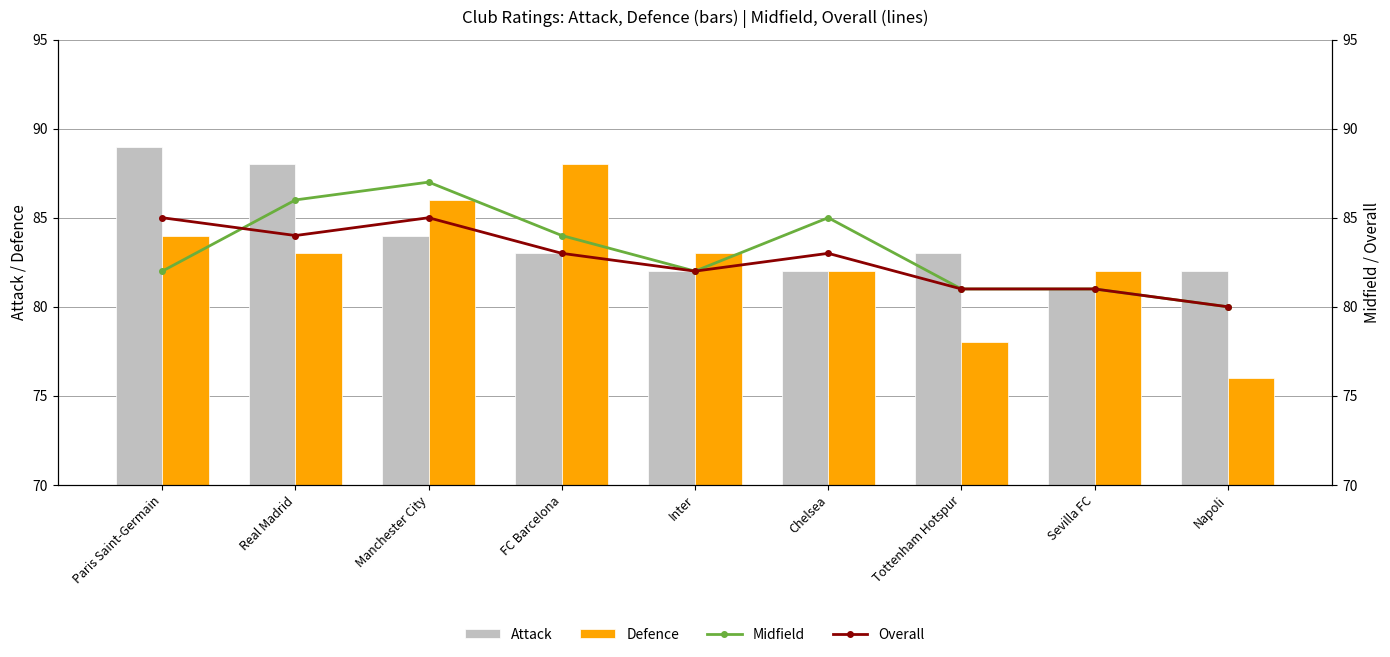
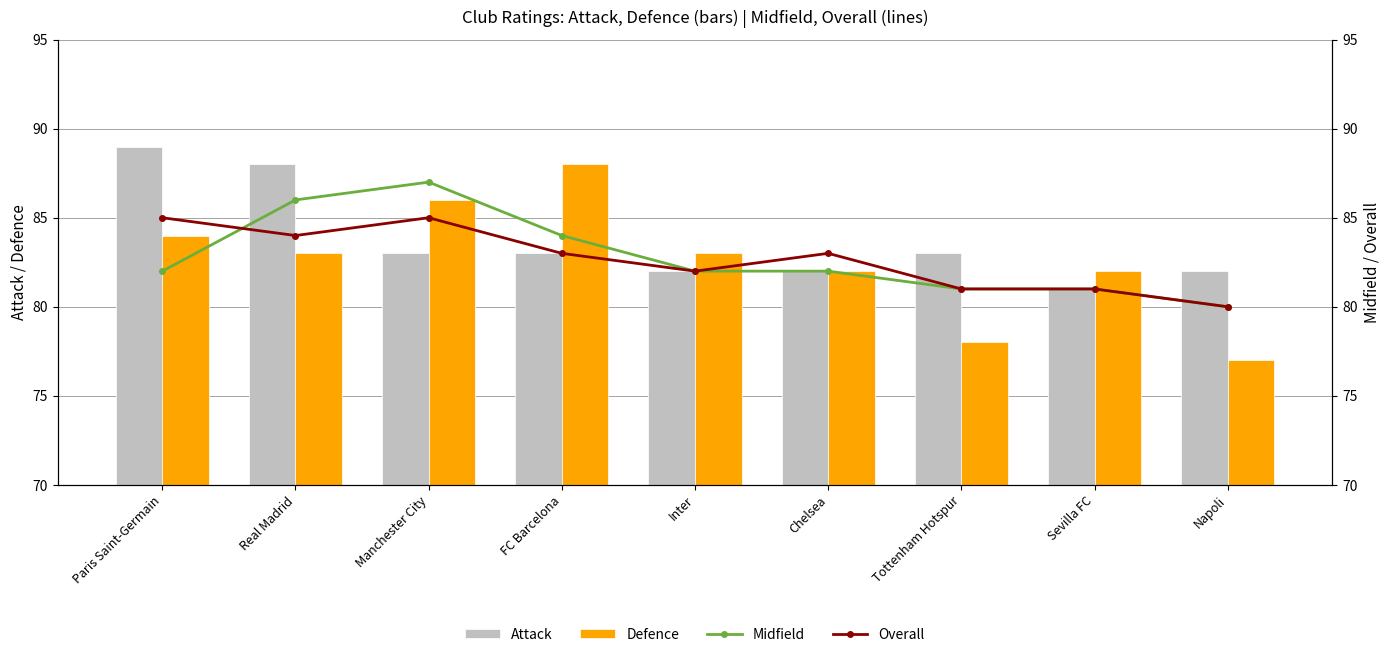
  {
    "Attack": {
      "Paris Saint-Germain": 89,
      "Real Madrid": 88,
-     "Manchester City": 84,
+     "Manchester City": 83,
      "FC Barcelona": 83,
      "Inter": 82,
      "Chelsea": 82,
      "Tottenham Hotspur": 83,
      "Sevilla FC": 81,
      "Napoli": 82
    },
    "Defence": {
      "Paris Saint-Germain": 84,
      "Real Madrid": 83,
      "Manchester City": 86,
      "FC Barcelona": 88,
      "Inter": 83,
      "Chelsea": 82,
      "Tottenham Hotspur": 78,
      "Sevilla FC": 82,
-     "Napoli": 76
+     "Napoli": 77
    },
    "Midfield": {
      "Paris Saint-Germain": 82,
      "Real Madrid": 86,
      "Manchester City": 87,
      "FC Barcelona": 84,
-     "Chelsea": 85
+     "Chelsea": 82
    },
    "Overall": {
      "Paris Saint-Germain": 85,
      "Real Madrid": 84,
      "Manchester City": 85,
      "FC Barcelona": 83,
      "Chelsea": 83
    }
  }
